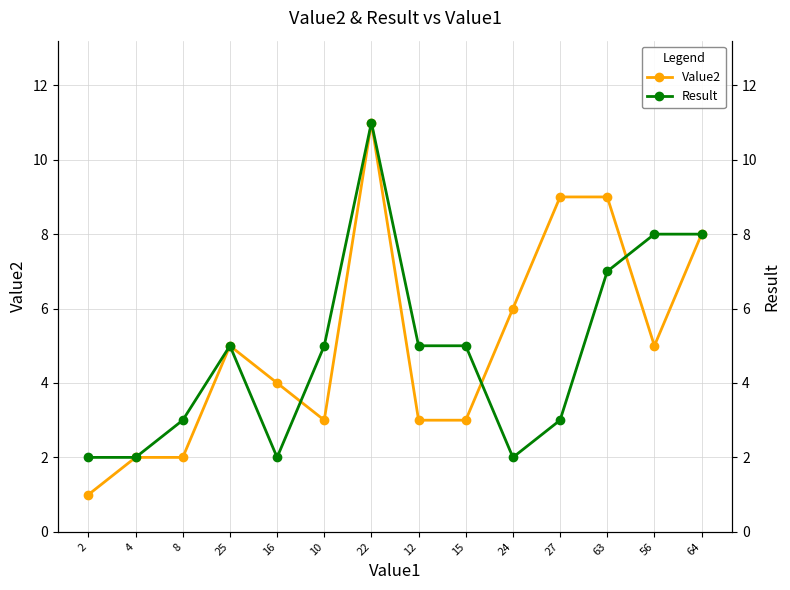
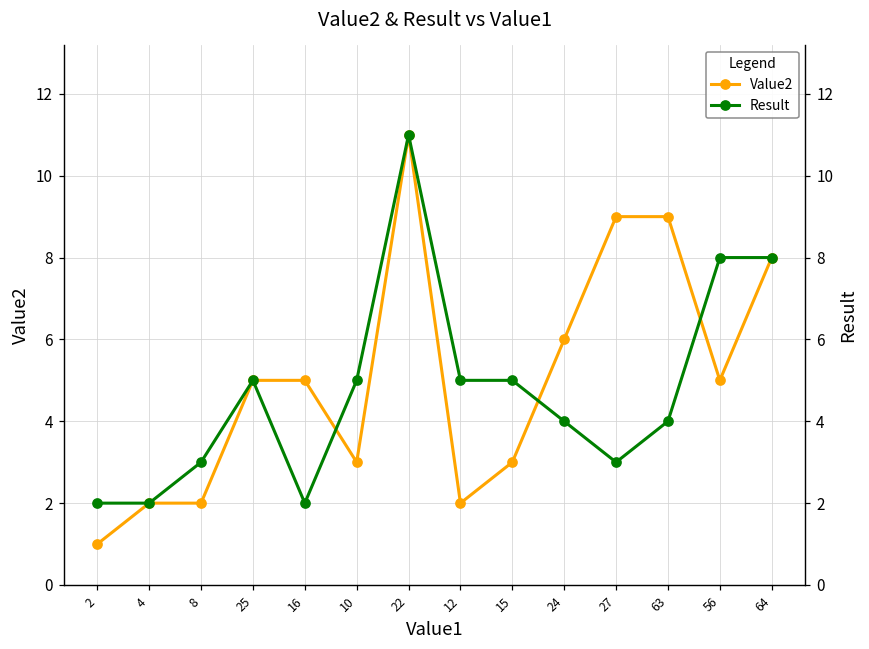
  {
    "Value2": {
      "2": 1,
      "4": 2,
      "8": 2,
      "25": 5,
-     "16": 4,
+     "16": 5,
      "10": 3,
      "22": 11,
-     "12": 3,
+     "12": 2,
      "15": 3,
      "24": 6,
      "27": 9,
      "63": 9,
      "56": 5,
      "64": 8
    },
    "Result": {
      "2": 2,
      "4": 2,
      "8": 3,
      "25": 5,
      "16": 2,
      "10": 5,
      "22": 11,
      "12": 5,
      "15": 5,
-     "24": 2,
+     "24": 4,
      "27": 3,
-     "63": 7,
+     "63": 4,
      "56": 8,
      "64": 8
    }
  }
